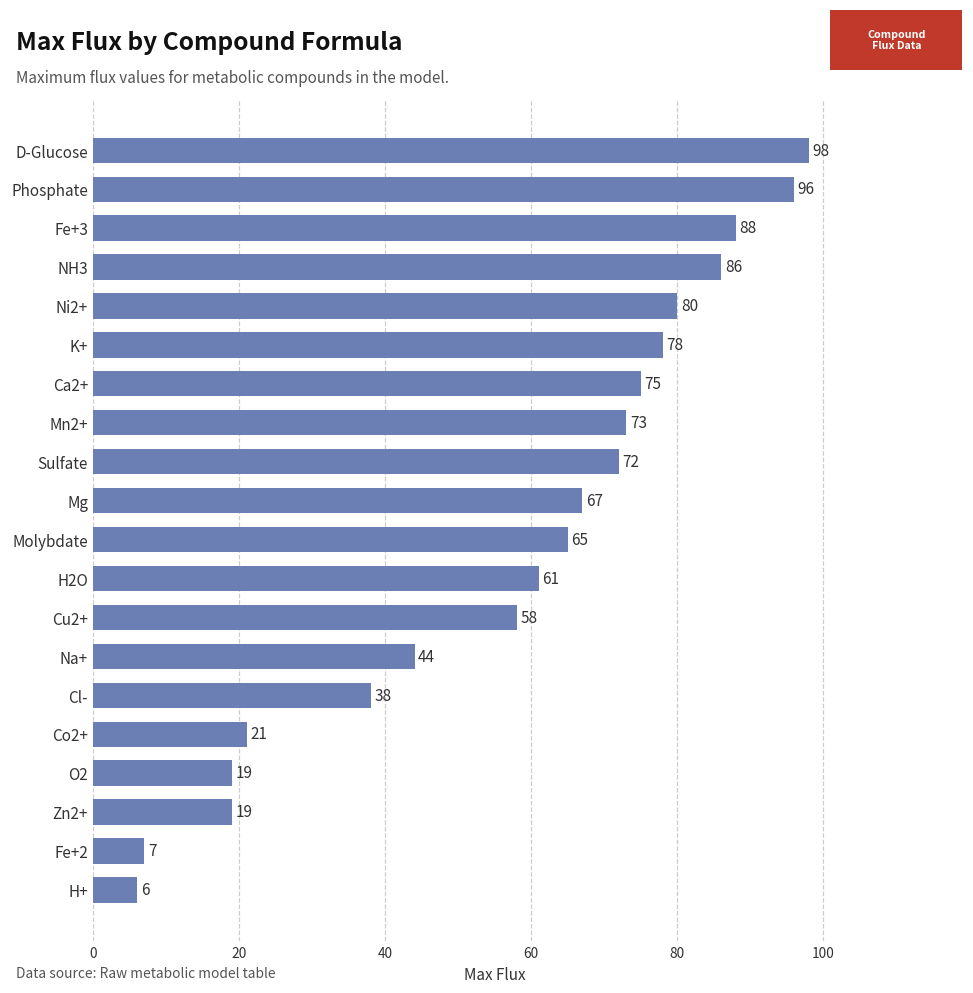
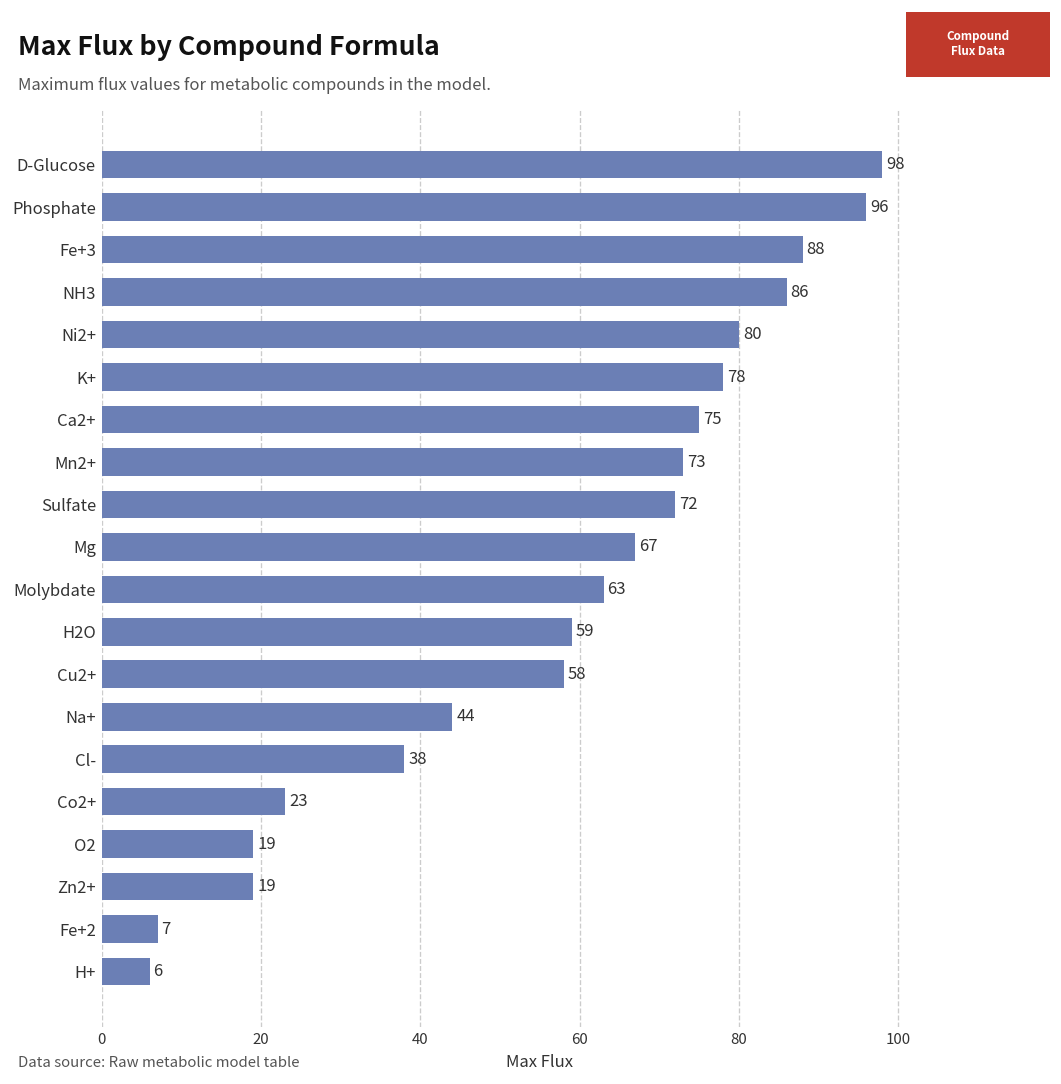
  {
    "D-Glucose": 98,
    "Phosphate": 96,
    "Fe+3": 88,
    "NH3": 86,
    "Ni2+": 80,
    "K+": 78,
    "Ca2+": 75,
    "Mn2+": 73,
    "Sulfate": 72,
    "Mg": 67,
-   "Molybdate": 65,
-   "H2O": 61,
+   "Molybdate": 63,
+   "H2O": 59,
    "Cu2+": 58,
    "Na+": 44,
    "Cl-": 38,
-   "Co2+": 21,
+   "Co2+": 23,
    "O2": 19,
    "Zn2+": 19,
    "Fe+2": 7,
    "H+": 6
  }
